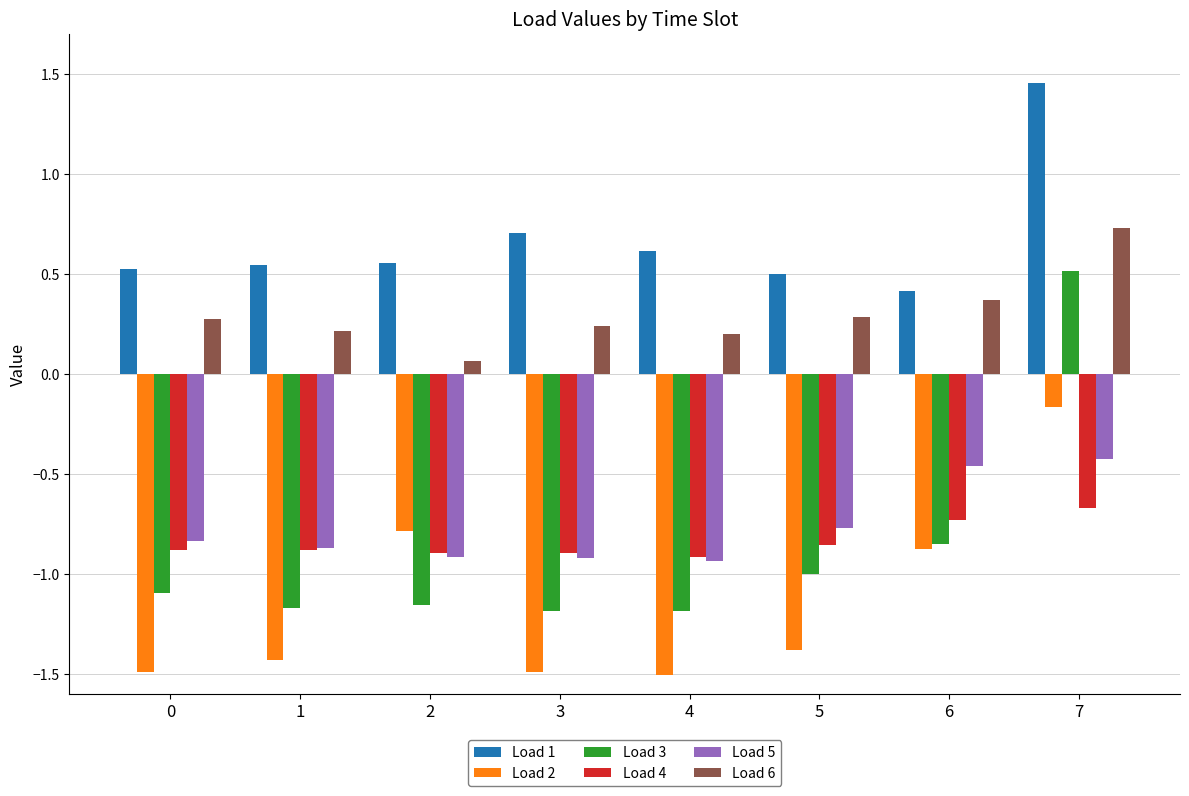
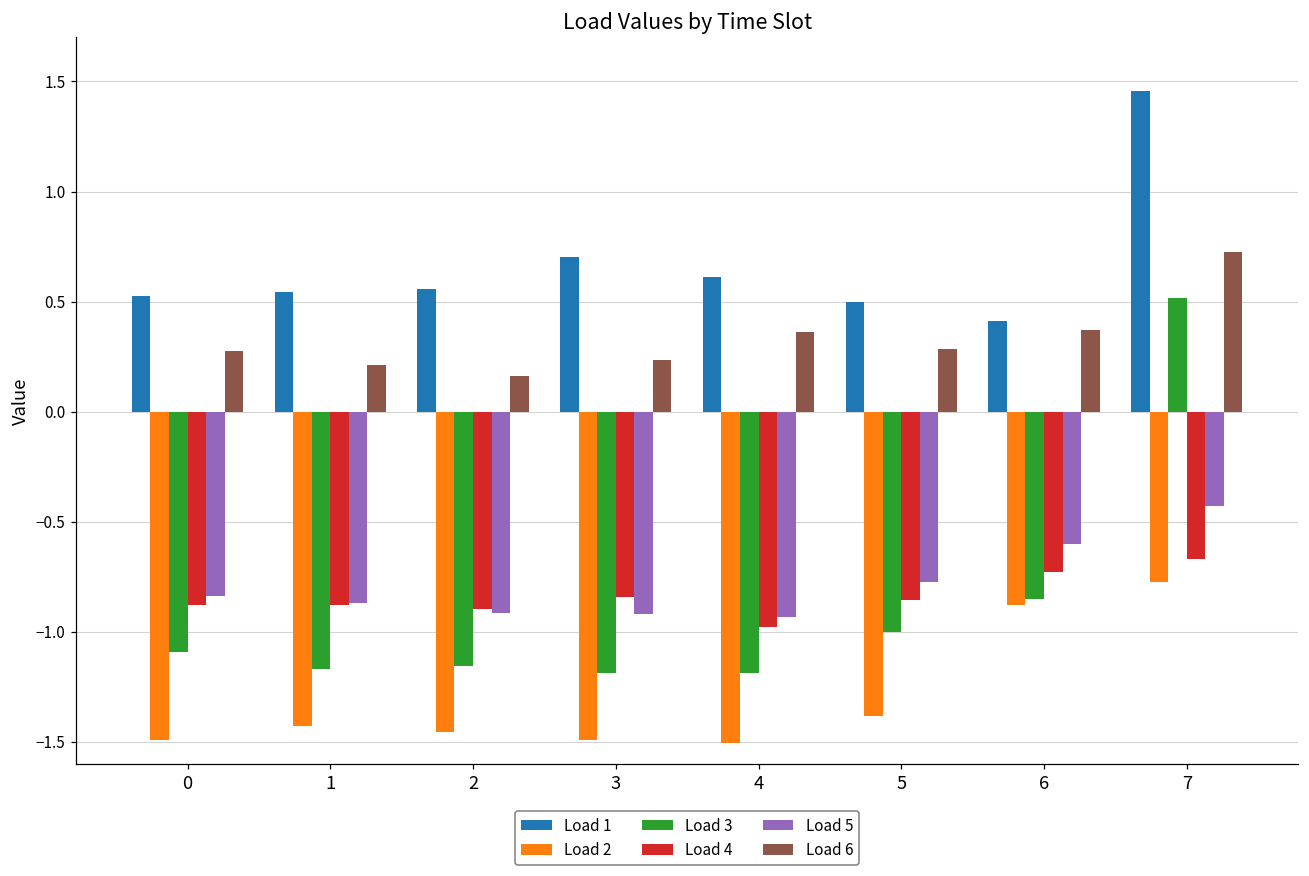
  {
    "Load 1": {
      "0": 0.52,
      "1": 0.54,
      "2": 0.55,
      "3": 0.70,
      "4": 0.61,
      "5": 0.50,
      "6": 0.41,
      "7": 1.46
    },
    "Load 2": {
      "0": -1.49,
      "1": -1.43,
-     "2": -0.79,
+     "2": -1.45,
      "3": -1.49,
      "4": -1.51,
      "5": -1.38,
      "6": -0.88,
-     "7": -0.17
+     "7": -0.77
    },
    "Load 3": {
      "0": -1.09,
      "1": -1.17,
      "2": -1.16,
      "3": -1.19,
      "4": -1.19,
      "5": -1.00,
      "6": -0.85,
      "7": 0.52
    },
    "Load 4": {
      "0": -0.88,
      "1": -0.88,
      "2": -0.90,
-     "3": -0.90,
-     "4": -0.92,
+     "3": -0.84,
+     "4": -0.98,
      "5": -0.86,
      "6": -0.73,
      "7": -0.67
    },
    "Load 5": {
      "0": -0.84,
      "1": -0.87,
      "2": -0.92,
      "3": -0.92,
      "4": -0.93,
      "5": -0.77,
-     "6": -0.46,
+     "6": -0.60,
      "7": -0.43
    },
    "Load 6": {
      "0": 0.27,
      "1": 0.21,
-     "2": 0.06,
+     "2": 0.16,
      "3": 0.24,
-     "4": 0.20,
+     "4": 0.36,
      "5": 0.29,
      "6": 0.37,
      "7": 0.73
    }
  }
